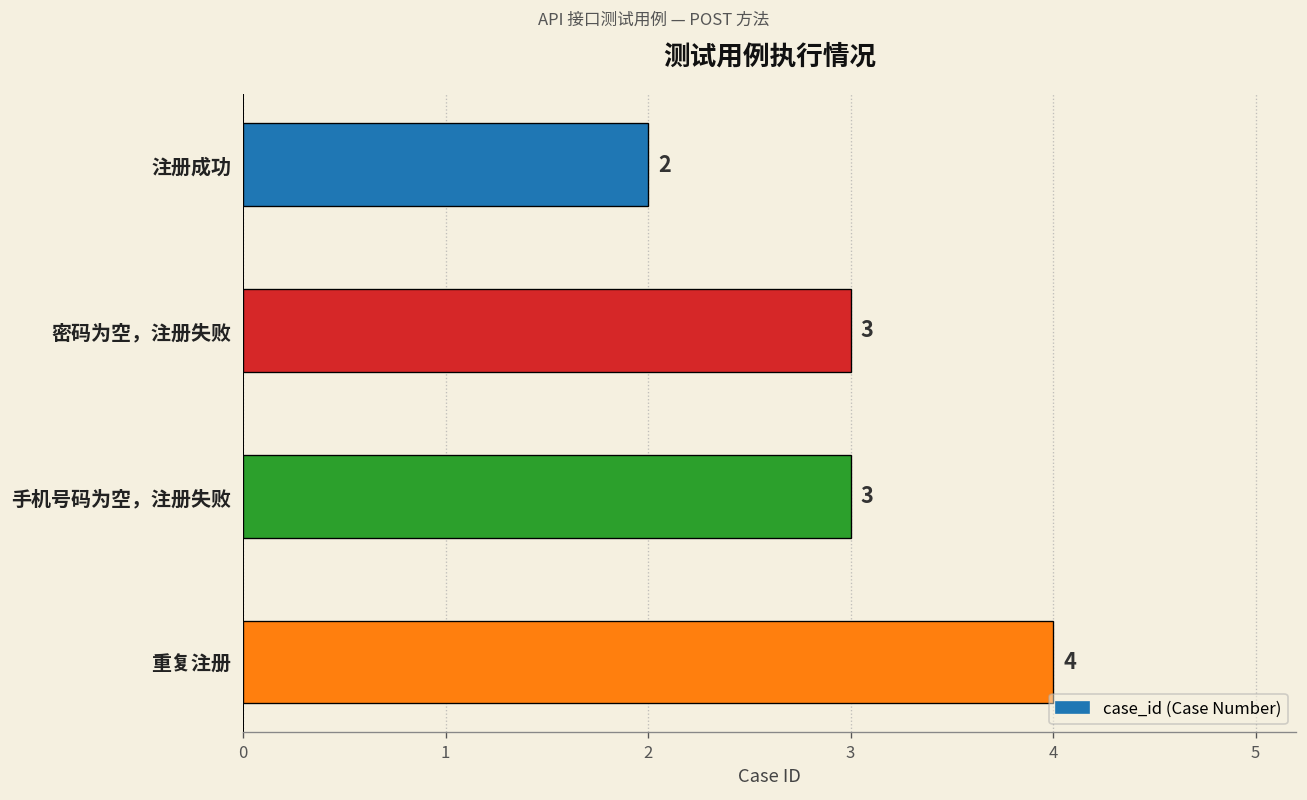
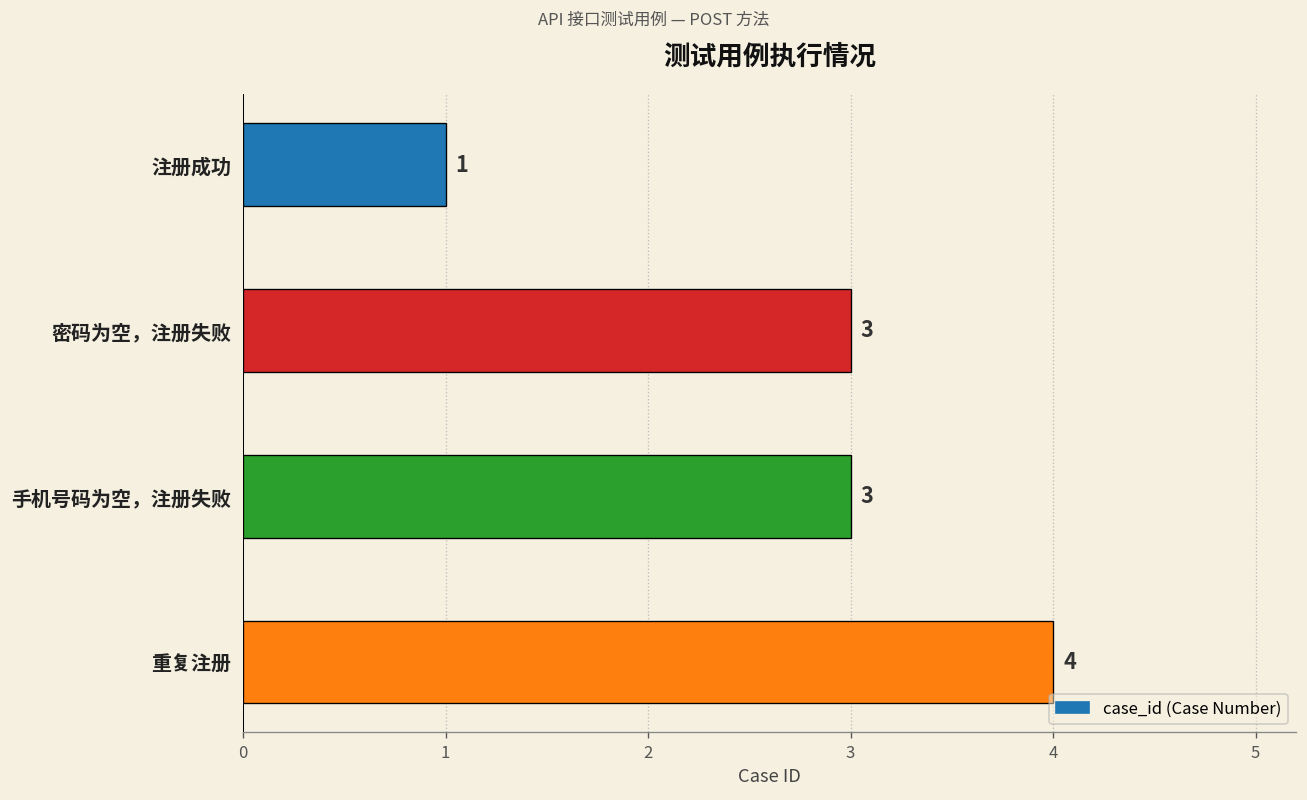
  {
-   "注册成功": 2,
+   "注册成功": 1,
    "密码为空，注册失败": 3,
    "手机号码为空，注册失败": 3,
    "重复注册": 4
  }
